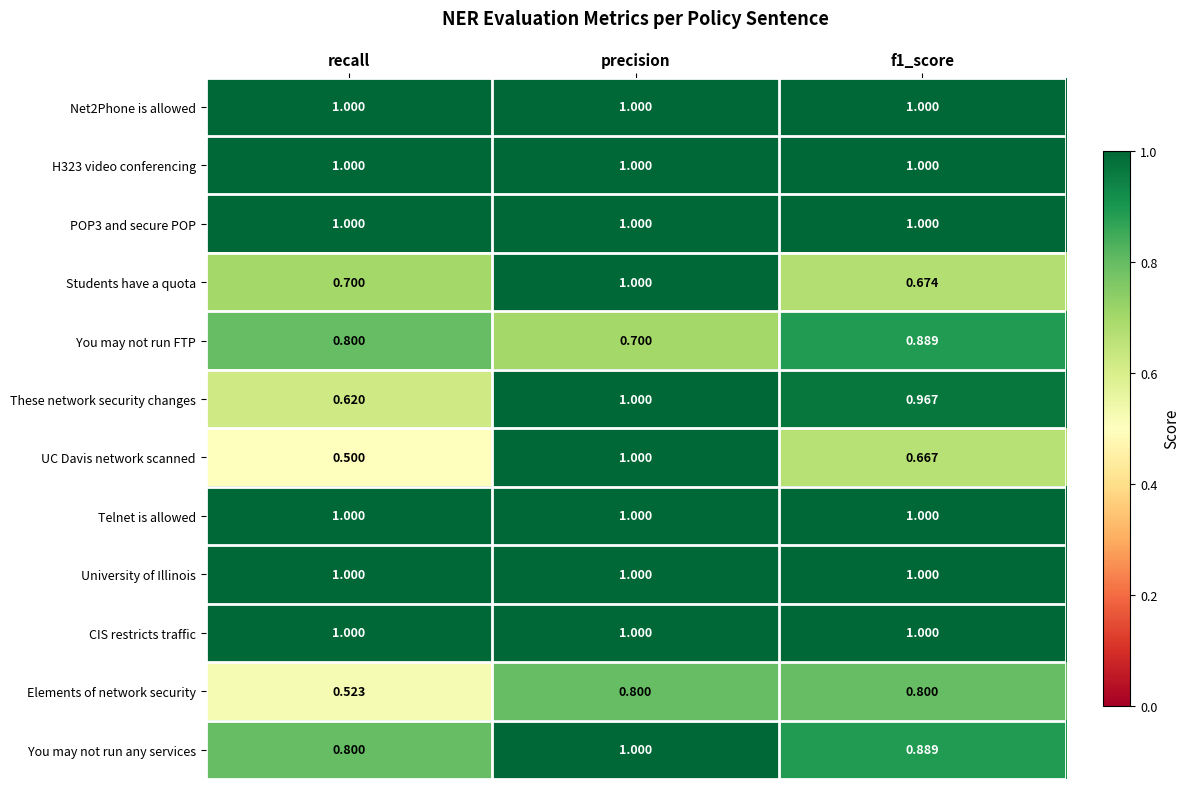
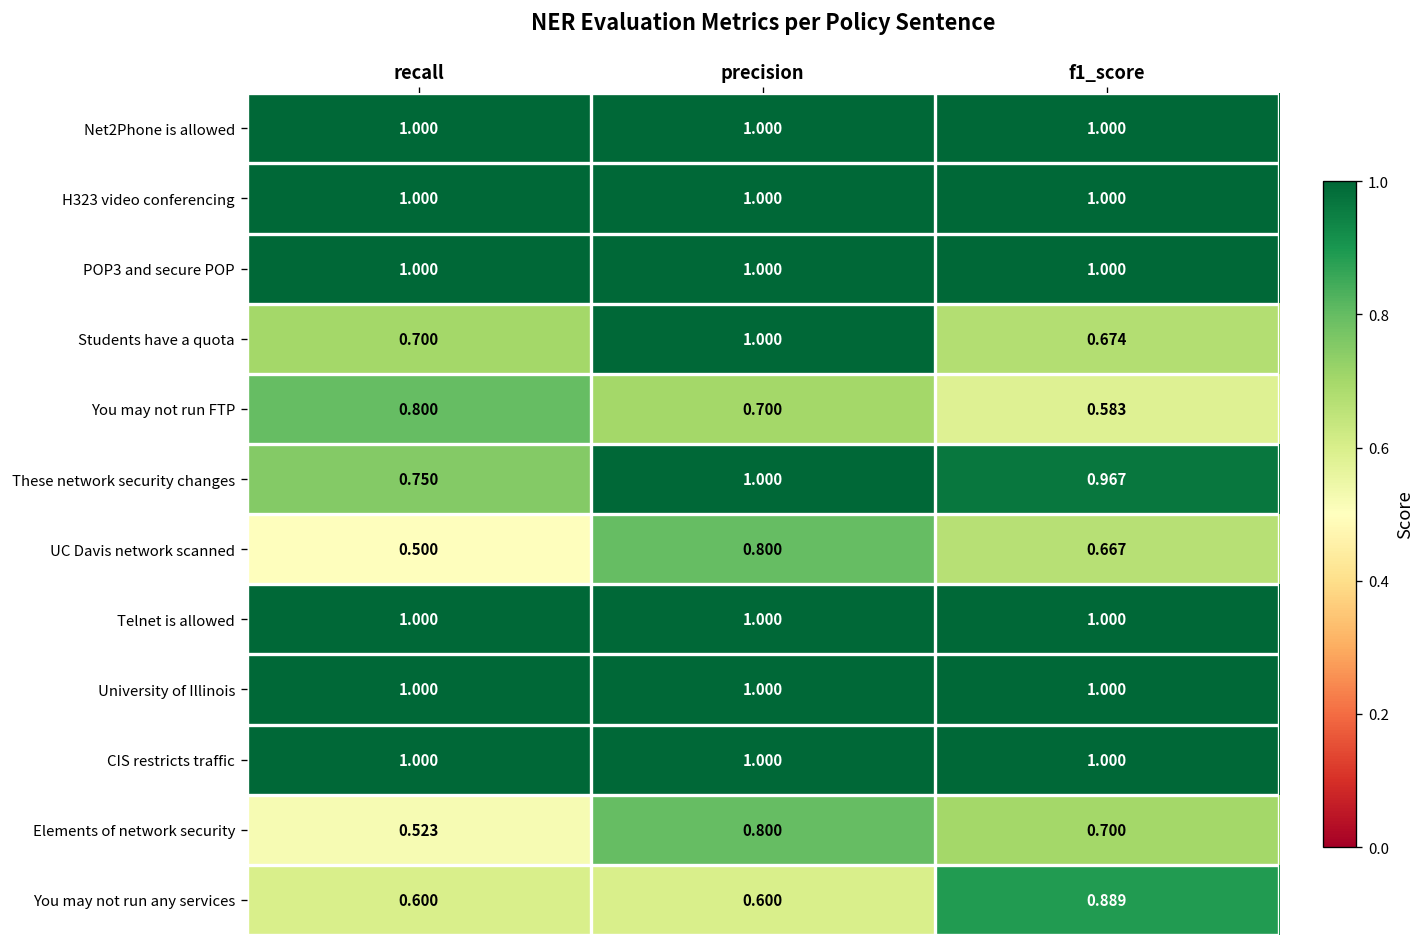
  {
    "Net2Phone is allowed": {
      "recall": 1.000,
      "precision": 1.000,
      "f1_score": 1.000
    },
    "H323 video conferencing": {
      "recall": 1.000,
      "precision": 1.000,
      "f1_score": 1.000
    },
    "POP3 and secure POP": {
      "recall": 1.000,
      "precision": 1.000,
      "f1_score": 1.000
    },
    "Students have a quota": {
      "recall": 0.700,
      "precision": 1.000,
      "f1_score": 0.674
    },
    "You may not run FTP": {
      "recall": 0.800,
      "precision": 0.700,
-     "f1_score": 0.889
+     "f1_score": 0.583
    },
    "These network security changes": {
-     "recall": 0.620,
+     "recall": 0.750,
      "precision": 1.000,
      "f1_score": 0.967
    },
    "UC Davis network scanned": {
      "recall": 0.500,
-     "precision": 1.000,
+     "precision": 0.800,
      "f1_score": 0.667
    },
    "Telnet is allowed": {
      "recall": 1.000,
      "precision": 1.000,
      "f1_score": 1.000
    },
    "University of Illinois": {
      "recall": 1.000,
      "precision": 1.000,
      "f1_score": 1.000
    },
    "CIS restricts traffic": {
      "recall": 1.000,
      "precision": 1.000,
      "f1_score": 1.000
    },
    "Elements of network security": {
      "recall": 0.523,
      "precision": 0.800,
-     "f1_score": 0.800
+     "f1_score": 0.700
    },
    "You may not run any services": {
-     "recall": 0.800,
-     "precision": 1.000,
+     "recall": 0.600,
+     "precision": 0.600,
      "f1_score": 0.889
    }
  }
